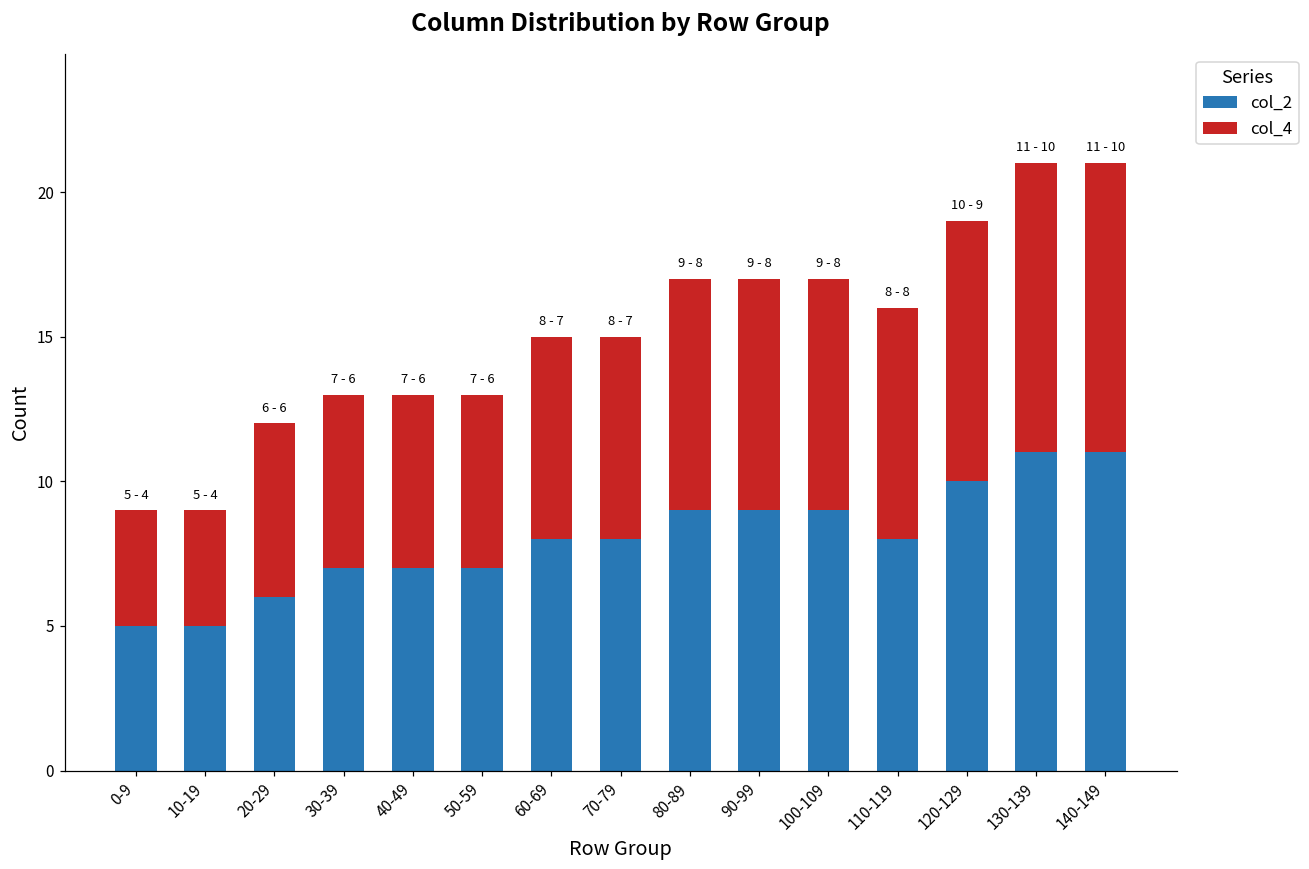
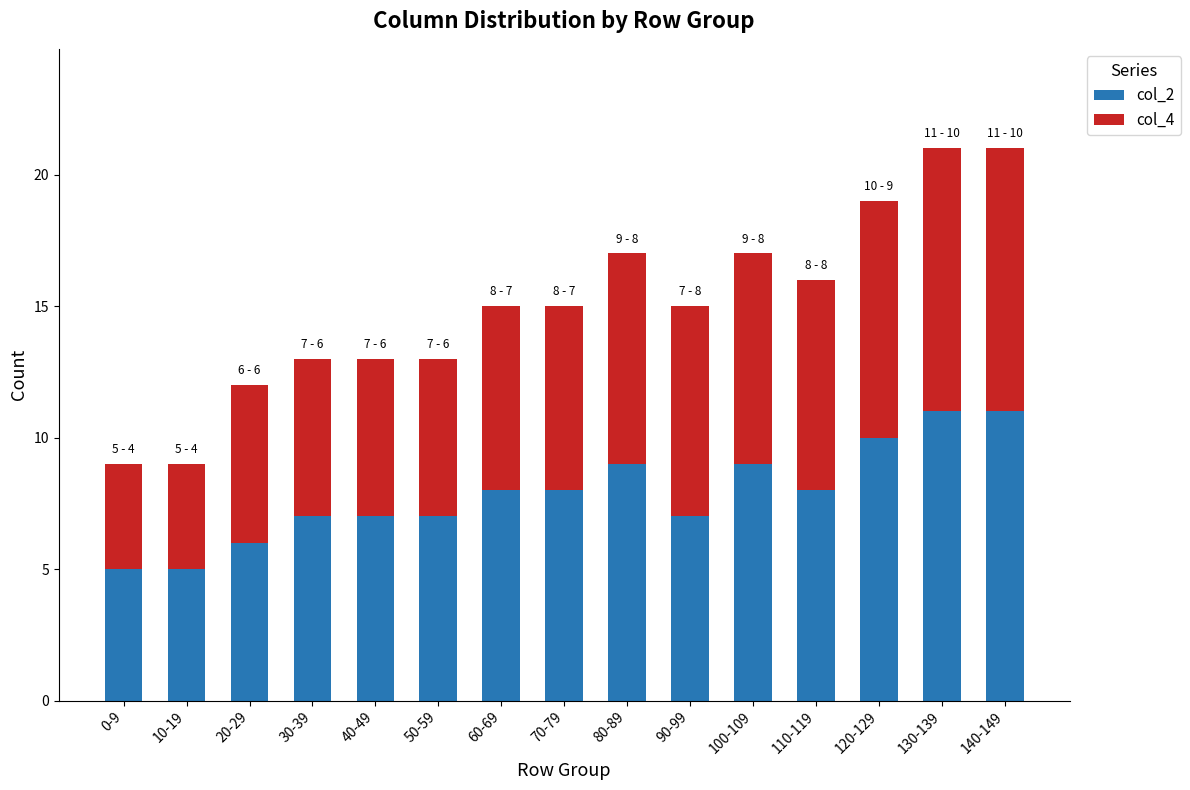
  {
    "col_2": {
-     "90-99": 9
+     "90-99": 7
    },
    "col_4": {
      "0-9": 4,
      "10-19": 4,
      "20-29": 6,
      "30-39": 6,
      "40-49": 6,
      "50-59": 6,
      "60-69": 7,
      "70-79": 7,
      "80-89": 8,
      "90-99": 8,
      "100-109": 8,
      "110-119": 8,
      "120-129": 9,
      "130-139": 10,
      "140-149": 10
    }
  }
